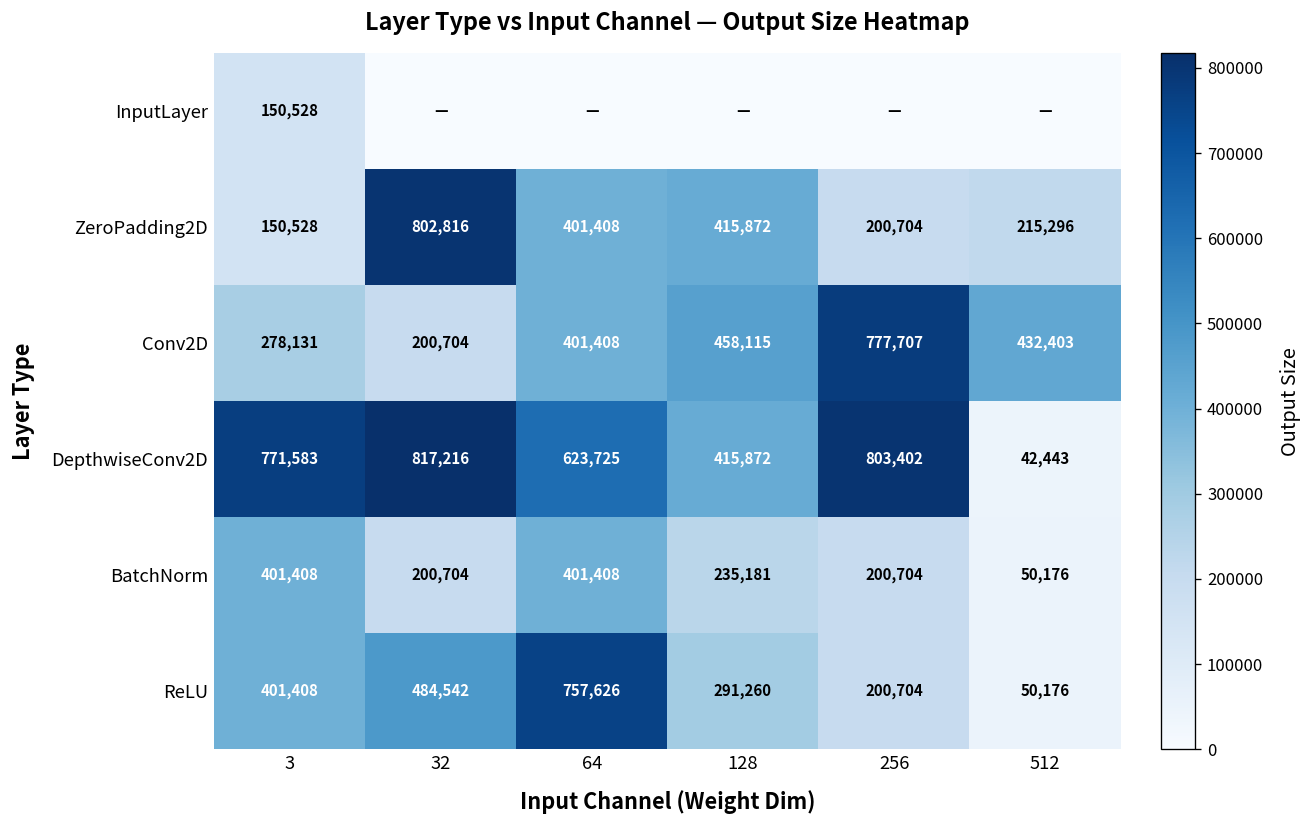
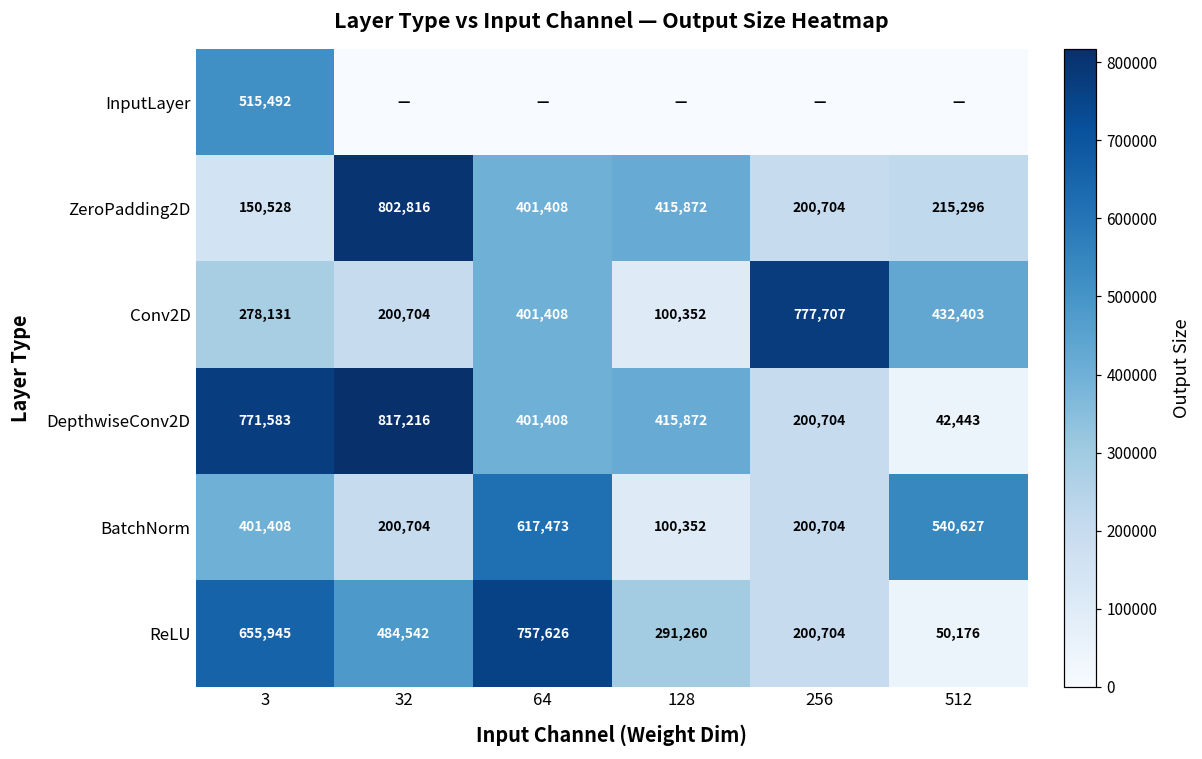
  {
    "InputLayer": {
-     "3": "150,528"
+     "3": "515,492"
    },
    "ZeroPadding2D": {
      "3": "150,528",
      "32": "802,816",
      "64": "401,408",
      "128": "415,872",
      "256": "200,704",
      "512": "215,296"
    },
    "Conv2D": {
      "3": "278,131",
      "32": "200,704",
      "64": "401,408",
-     "128": "458,115",
+     "128": "100,352",
      "256": "777,707",
      "512": "432,403"
    },
    "DepthwiseConv2D": {
      "3": "771,583",
      "32": "817,216",
-     "64": "623,725",
+     "64": "401,408",
      "128": "415,872",
-     "256": "803,402",
+     "256": "200,704",
      "512": "42,443"
    },
    "BatchNorm": {
      "3": "401,408",
      "32": "200,704",
-     "64": "401,408",
-     "128": "235,181",
+     "64": "617,473",
+     "128": "100,352",
      "256": "200,704",
-     "512": "50,176"
+     "512": "540,627"
    },
    "ReLU": {
-     "3": "401,408",
+     "3": "655,945",
      "32": "484,542",
      "64": "757,626",
      "128": "291,260",
      "256": "200,704",
      "512": "50,176"
    }
  }
